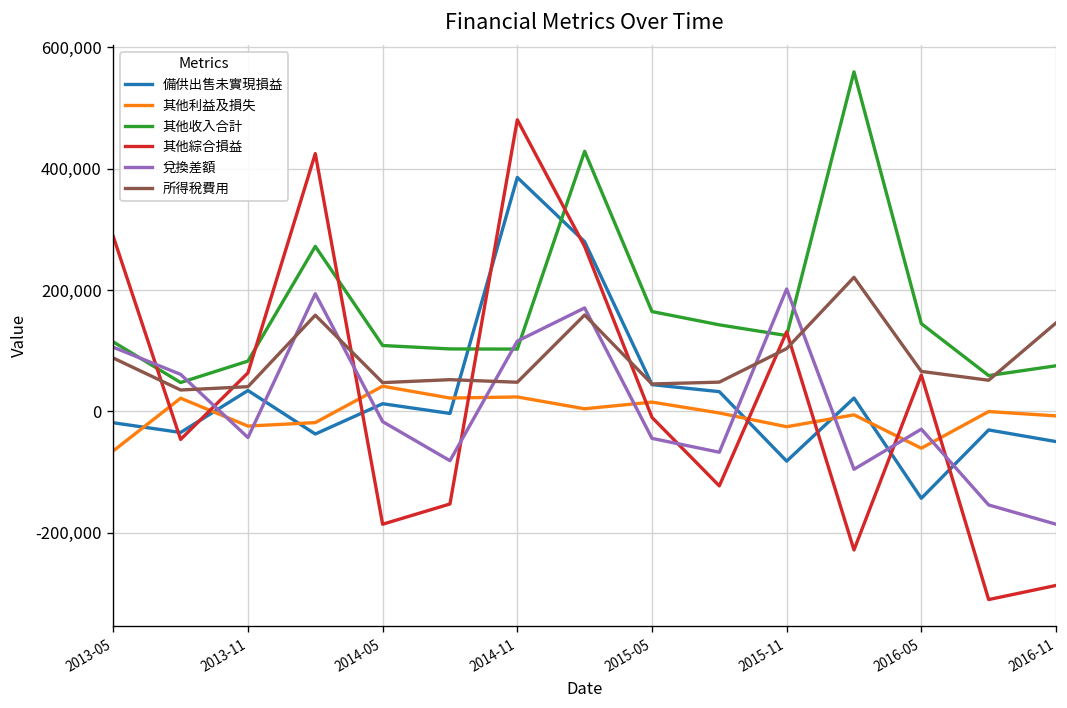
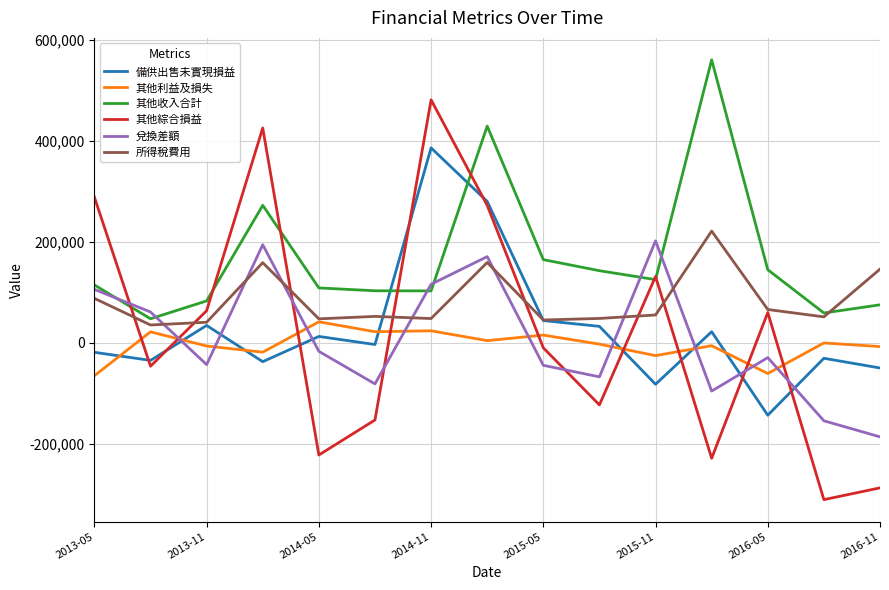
  {
    "備供出售未實現損益": {
      "2013-05": "-20,000",
      "2013-11": "30,000",
      "2014-05": "10,000",
      "2014-11": "390,000",
      "2015-11": "-80,000",
      "2016-05": "-140,000",
      "2016-11": "-50,000"
    },
    "其他利益及損失": {
      "2013-05": "-60,000",
-     "2013-11": "-20,000",
+     "2013-11": "-10,000",
      "2014-05": "40,000",
      "2014-11": "20,000",
      "2015-05": "20,000",
      "2015-11": "-30,000",
      "2016-05": "-60,000",
      "2016-11": "-10,000"
    },
    "其他收入合計": {
      "2013-05": "110,000",
      "2013-11": "80,000",
      "2014-05": "110,000",
      "2014-11": "100,000",
      "2015-05": "160,000",
      "2015-11": "130,000",
      "2016-05": "140,000",
      "2016-11": "80,000"
    },
    "其他綜合損益": {
      "2013-05": "290,000",
      "2013-11": "60,000",
-     "2014-05": "-190,000",
+     "2014-05": "-220,000",
      "2014-11": "480,000",
      "2015-05": "-10,000",
      "2015-11": "130,000",
      "2016-05": "60,000",
      "2016-11": "-290,000"
    },
    "兌換差額": {
      "2013-05": "110,000",
      "2013-11": "-40,000",
      "2014-05": "-20,000",
      "2014-11": "120,000",
      "2015-05": "-40,000",
      "2015-11": "200,000",
      "2016-05": "-30,000",
      "2016-11": "-190,000"
    },
    "所得稅費用": {
      "2013-05": "90,000",
      "2013-11": "40,000",
      "2014-05": "50,000",
      "2014-11": "50,000",
-     "2015-11": "100,000",
+     "2015-11": "60,000",
      "2016-05": "70,000",
      "2016-11": "150,000"
    }
  }
